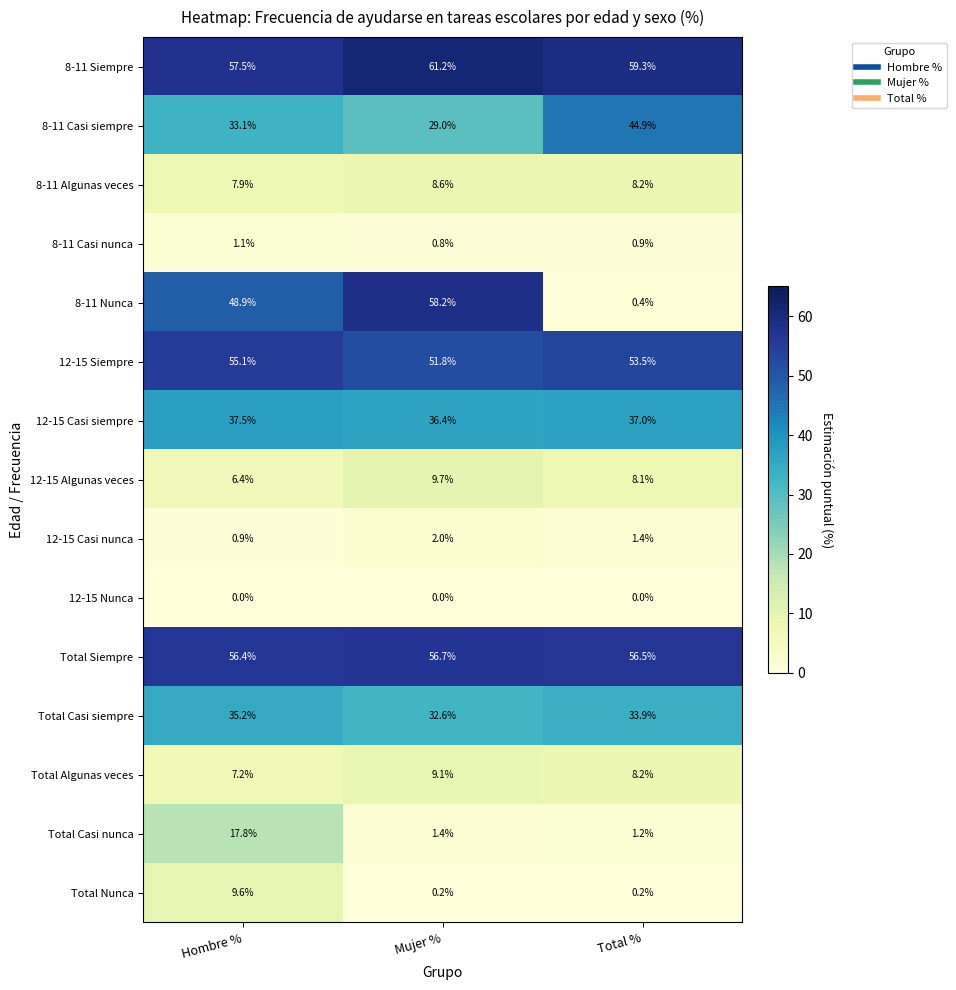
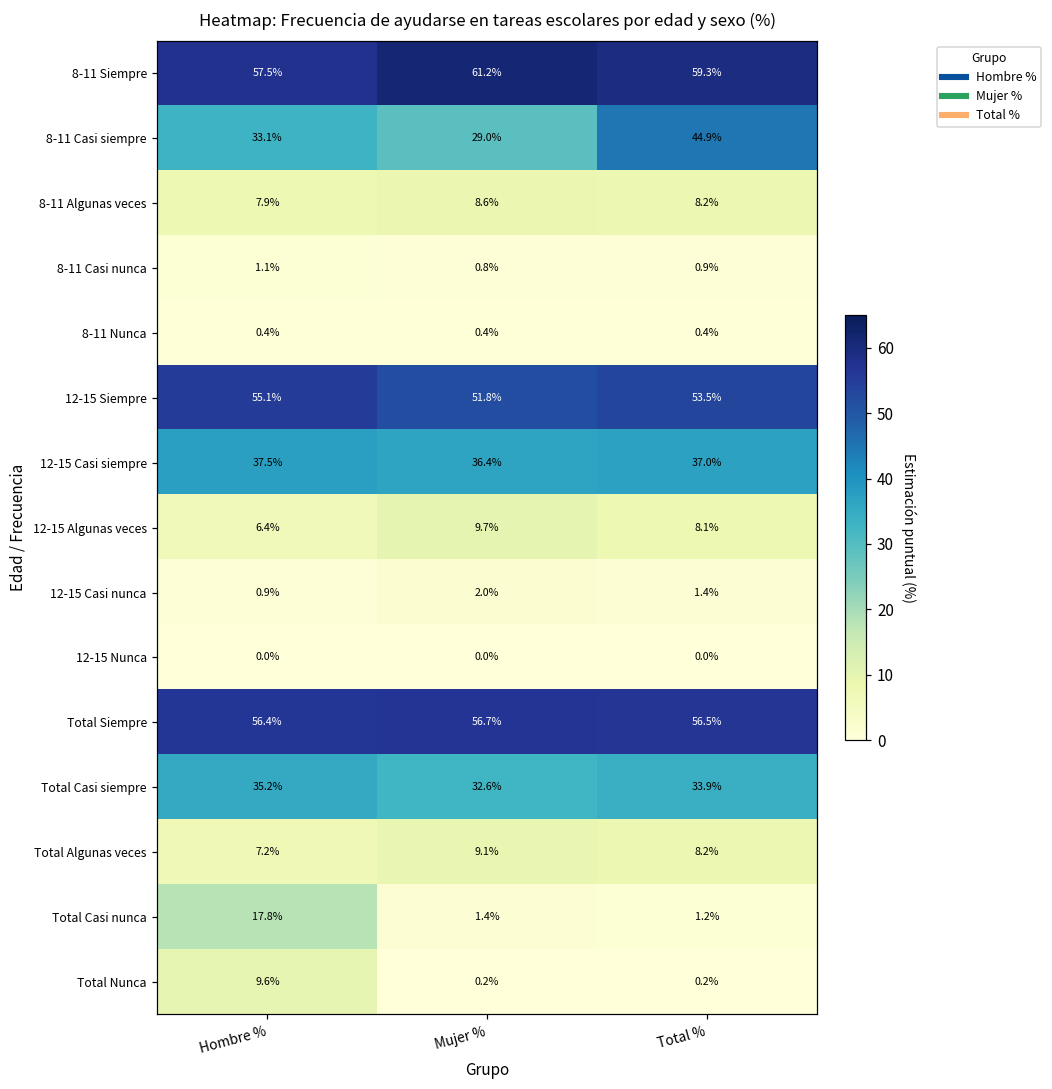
  {
    "8-11 Siempre": {
      "Hombre %": "57.5%",
      "Mujer %": "61.2%",
      "Total %": "59.3%"
    },
    "8-11 Casi siempre": {
      "Hombre %": "33.1%",
      "Mujer %": "29.0%",
      "Total %": "44.9%"
    },
    "8-11 Algunas veces": {
      "Hombre %": "7.9%",
      "Mujer %": "8.6%",
      "Total %": "8.2%"
    },
    "8-11 Casi nunca": {
      "Hombre %": "1.1%",
      "Mujer %": "0.8%",
      "Total %": "0.9%"
    },
    "8-11 Nunca": {
-     "Hombre %": "48.9%",
-     "Mujer %": "58.2%",
+     "Hombre %": "0.4%",
+     "Mujer %": "0.4%",
      "Total %": "0.4%"
    },
    "12-15 Siempre": {
      "Hombre %": "55.1%",
      "Mujer %": "51.8%",
      "Total %": "53.5%"
    },
    "12-15 Casi siempre": {
      "Hombre %": "37.5%",
      "Mujer %": "36.4%",
      "Total %": "37.0%"
    },
    "12-15 Algunas veces": {
      "Hombre %": "6.4%",
      "Mujer %": "9.7%",
      "Total %": "8.1%"
    },
    "12-15 Casi nunca": {
      "Hombre %": "0.9%",
      "Mujer %": "2.0%",
      "Total %": "1.4%"
    },
    "12-15 Nunca": {
      "Hombre %": "0.0%",
      "Mujer %": "0.0%",
      "Total %": "0.0%"
    },
    "Total Siempre": {
      "Hombre %": "56.4%",
      "Mujer %": "56.7%",
      "Total %": "56.5%"
    },
    "Total Casi siempre": {
      "Hombre %": "35.2%",
      "Mujer %": "32.6%",
      "Total %": "33.9%"
    },
    "Total Algunas veces": {
      "Hombre %": "7.2%",
      "Mujer %": "9.1%",
      "Total %": "8.2%"
    },
    "Total Casi nunca": {
      "Hombre %": "17.8%",
      "Mujer %": "1.4%",
      "Total %": "1.2%"
    },
    "Total Nunca": {
      "Hombre %": "9.6%",
      "Mujer %": "0.2%",
      "Total %": "0.2%"
    }
  }
